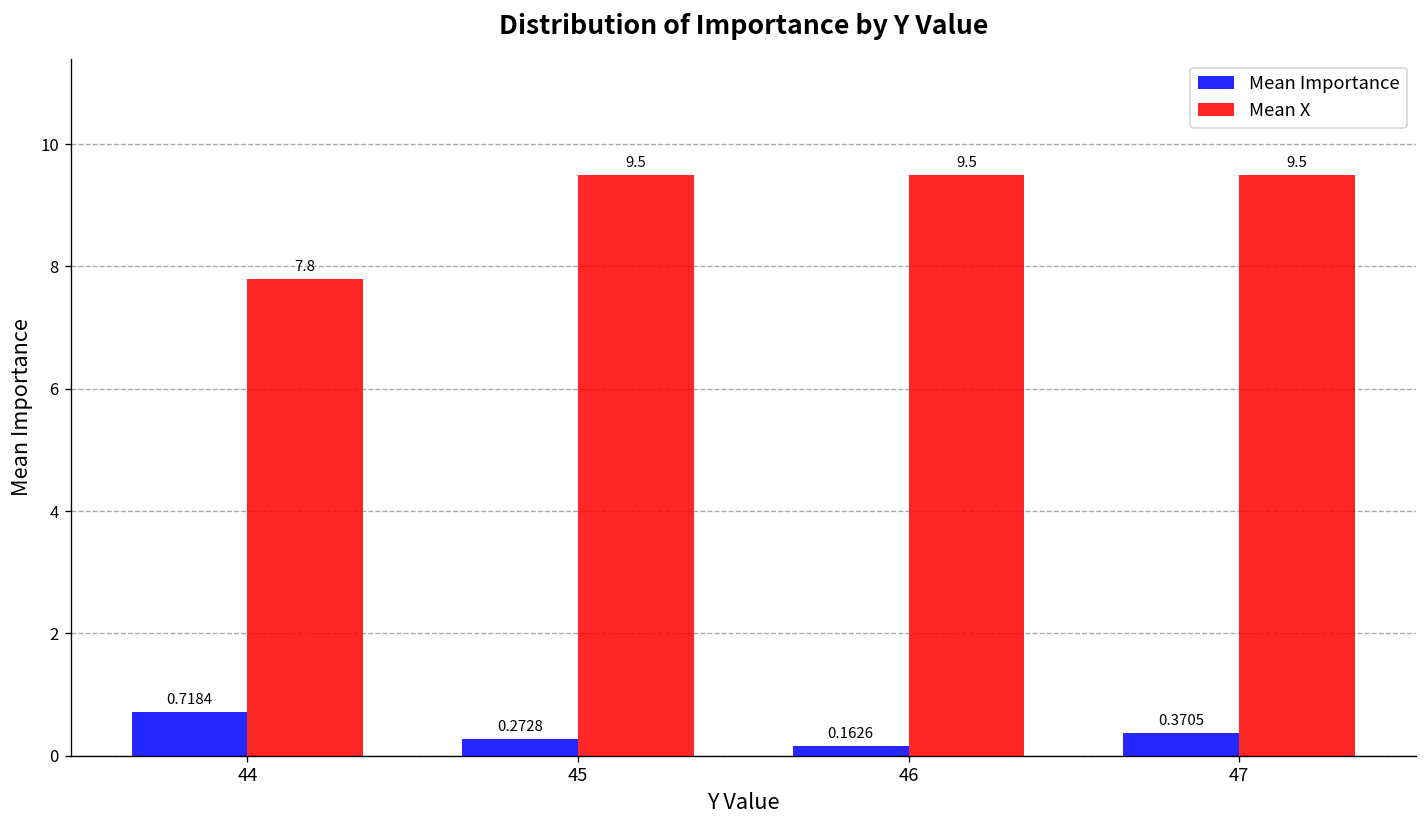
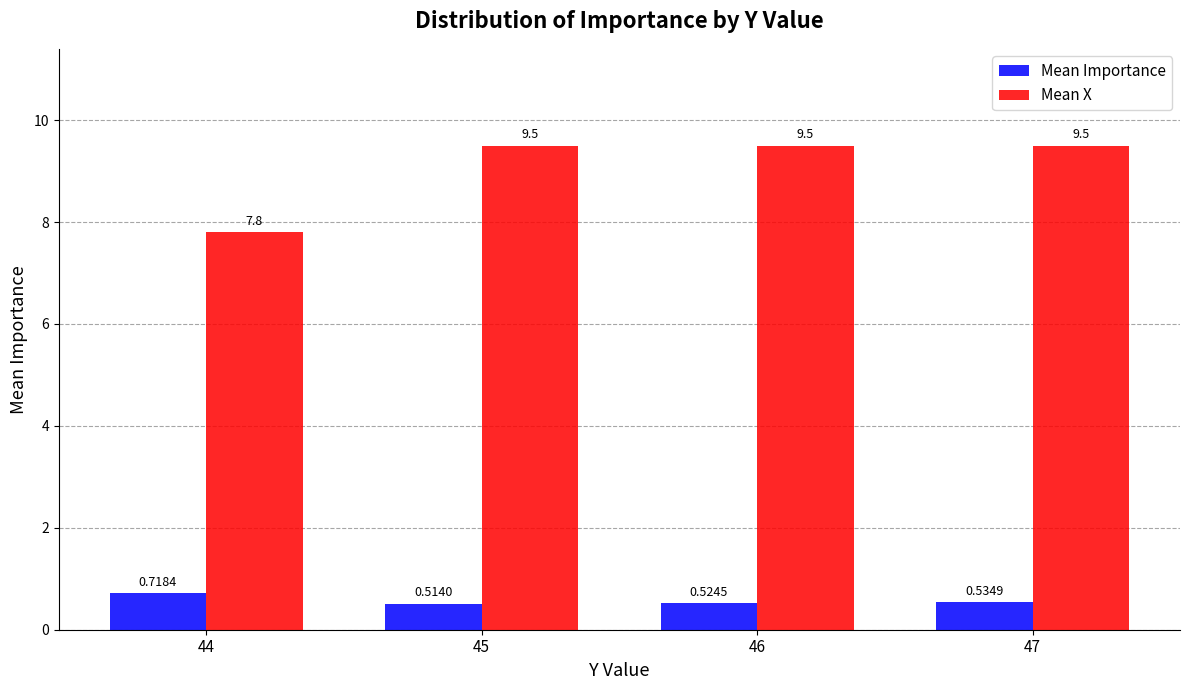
  {
    "Mean Importance": {
      "44": 0.7184,
-     "45": 0.2728,
-     "46": 0.1626,
-     "47": 0.3705
+     "45": 0.5140,
+     "46": 0.5245,
+     "47": 0.5349
    },
    "Mean X": {
      "44": 7.8,
      "45": 9.5,
      "46": 9.5,
      "47": 9.5
    }
  }
